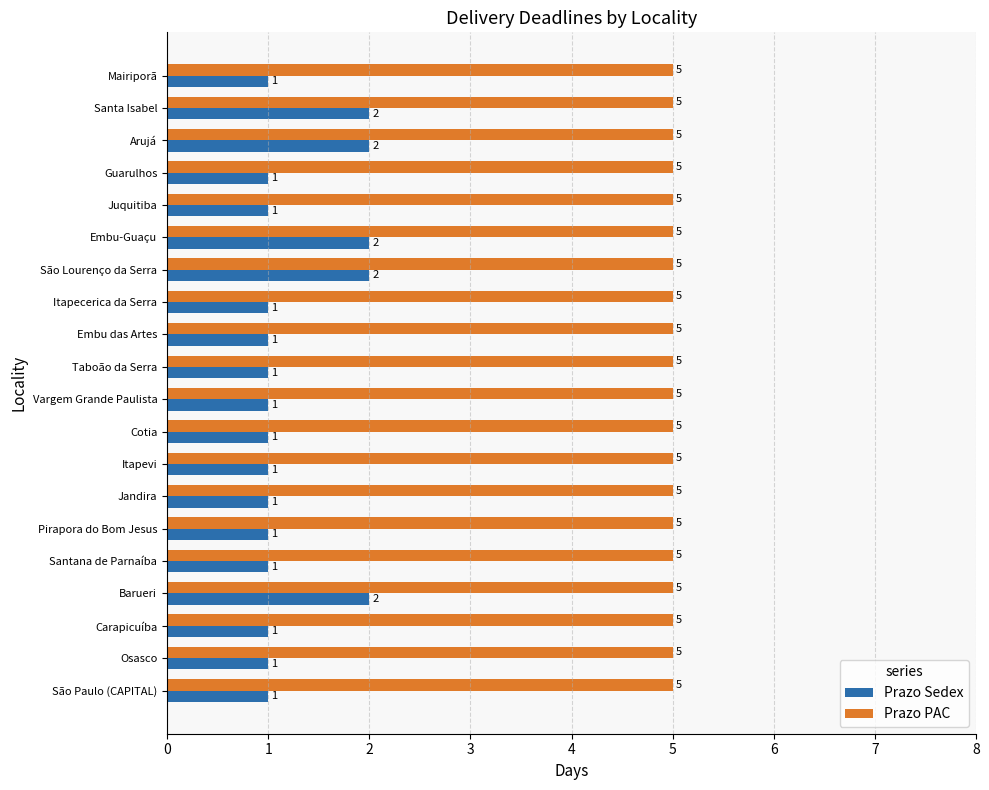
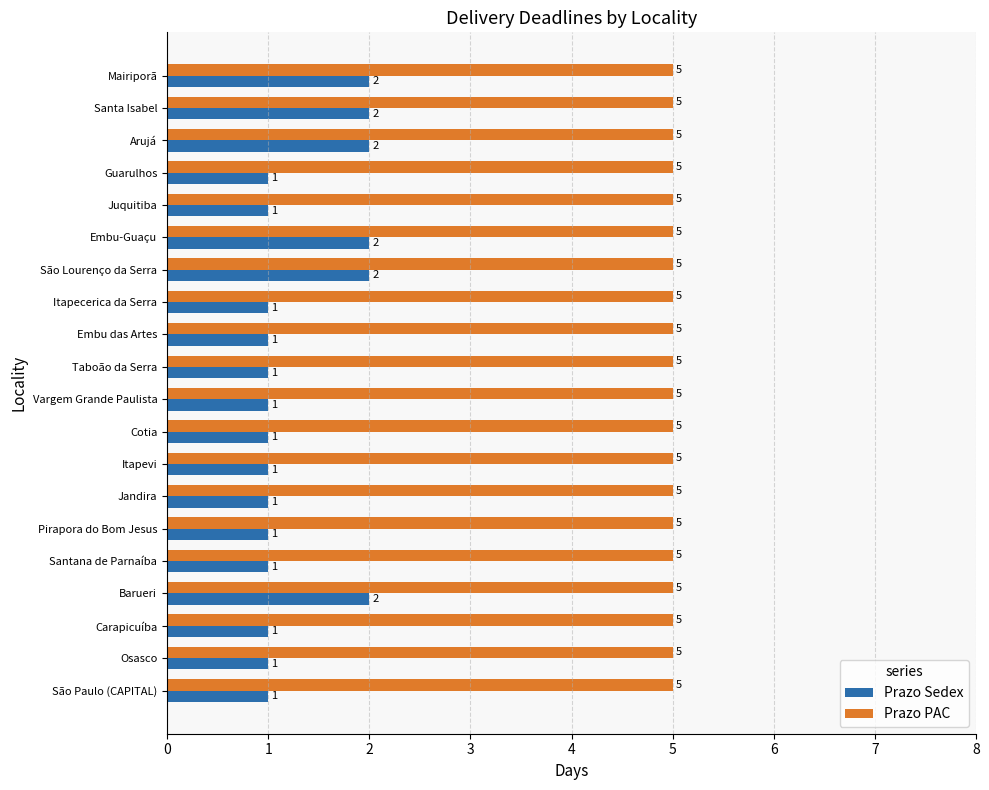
  {
    "Prazo Sedex": {
-     "Mairiporã": 1,
+     "Mairiporã": 2,
      "Santa Isabel": 2,
      "Arujá": 2,
      "Guarulhos": 1,
      "Juquitiba": 1,
      "Embu-Guaçu": 2,
      "São Lourenço da Serra": 2,
      "Itapecerica da Serra": 1,
      "Embu das Artes": 1,
      "Taboão da Serra": 1,
      "Vargem Grande Paulista": 1,
      "Cotia": 1,
      "Itapevi": 1,
      "Jandira": 1,
      "Pirapora do Bom Jesus": 1,
      "Santana de Parnaíba": 1,
      "Barueri": 2,
      "Carapicuíba": 1,
      "Osasco": 1,
      "São Paulo (CAPITAL)": 1
    },
    "Prazo PAC": {
      "Mairiporã": 5,
      "Santa Isabel": 5,
      "Arujá": 5,
      "Guarulhos": 5,
      "Juquitiba": 5,
      "Embu-Guaçu": 5,
      "São Lourenço da Serra": 5,
      "Itapecerica da Serra": 5,
      "Embu das Artes": 5,
      "Taboão da Serra": 5,
      "Vargem Grande Paulista": 5,
      "Cotia": 5,
      "Itapevi": 5,
      "Jandira": 5,
      "Pirapora do Bom Jesus": 5,
      "Santana de Parnaíba": 5,
      "Barueri": 5,
      "Carapicuíba": 5,
      "Osasco": 5,
      "São Paulo (CAPITAL)": 5
    }
  }
